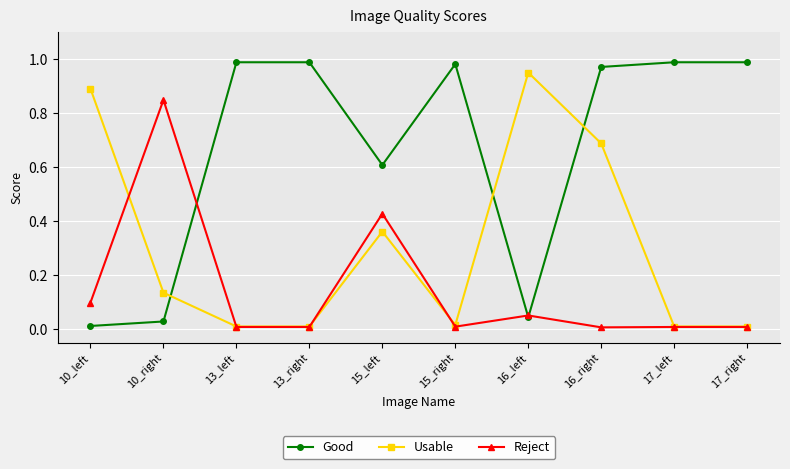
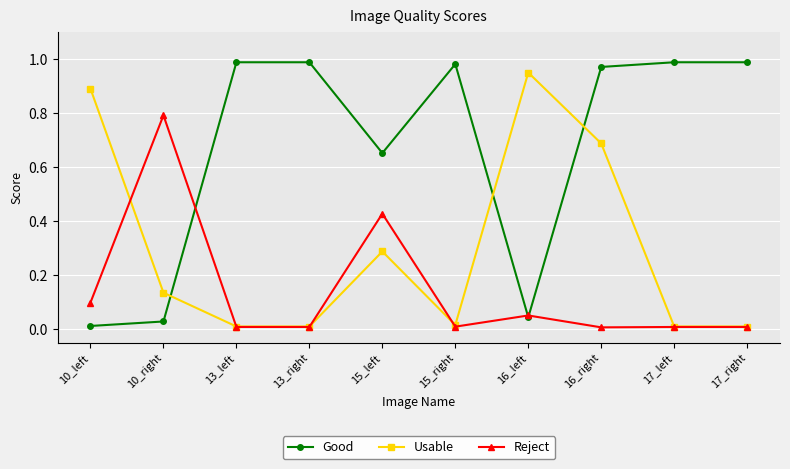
  {
    "Good": {
      "10_left": 0.01,
      "10_right": 0.03,
      "13_left": 0.99,
      "13_right": 0.99,
-     "15_left": 0.61,
+     "15_left": 0.65,
      "15_right": 0.98,
      "16_right": 0.97,
      "17_left": 0.99,
      "17_right": 0.99
    },
    "Usable": {
      "10_left": 0.89,
      "10_right": 0.14,
-     "15_left": 0.36,
+     "15_left": 0.29,
      "16_left": 0.95,
      "16_right": 0.69
    },
    "Reject": {
      "10_left": 0.10,
-     "10_right": 0.85,
+     "10_right": 0.79,
      "15_left": 0.43,
      "16_right": 0.01
    }
  }
